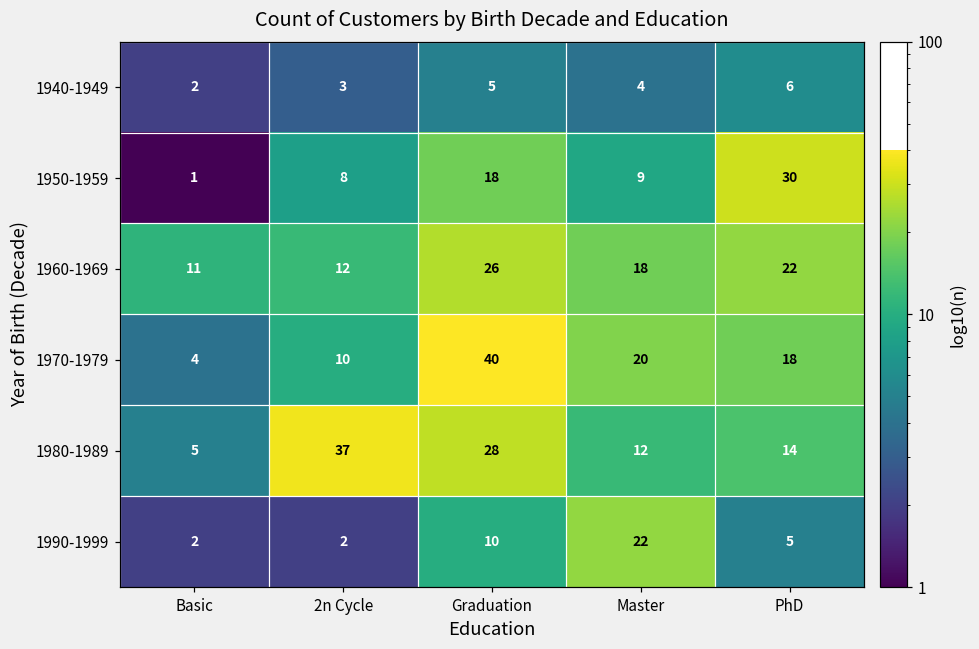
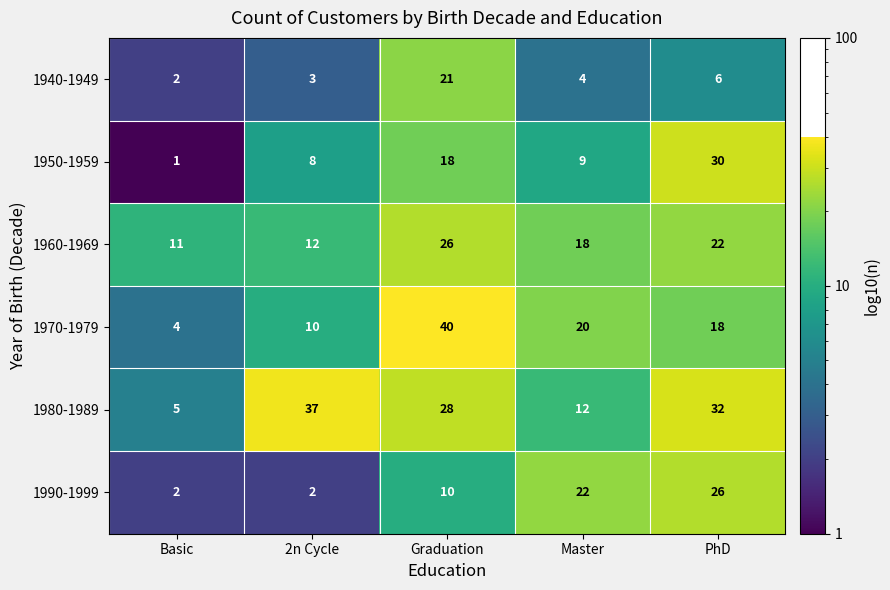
  {
    "1940-1949": {
      "Basic": 2,
      "2n Cycle": 3,
-     "Graduation": 5,
+     "Graduation": 21,
      "Master": 4,
      "PhD": 6
    },
    "1950-1959": {
      "Basic": 1,
      "2n Cycle": 8,
      "Graduation": 18,
      "Master": 9,
      "PhD": 30
    },
    "1960-1969": {
      "Basic": 11,
      "2n Cycle": 12,
      "Graduation": 26,
      "Master": 18,
      "PhD": 22
    },
    "1970-1979": {
      "Basic": 4,
      "2n Cycle": 10,
      "Graduation": 40,
      "Master": 20,
      "PhD": 18
    },
    "1980-1989": {
      "Basic": 5,
      "2n Cycle": 37,
      "Graduation": 28,
      "Master": 12,
-     "PhD": 14
+     "PhD": 32
    },
    "1990-1999": {
      "Basic": 2,
      "2n Cycle": 2,
      "Graduation": 10,
      "Master": 22,
-     "PhD": 5
+     "PhD": 26
    }
  }
